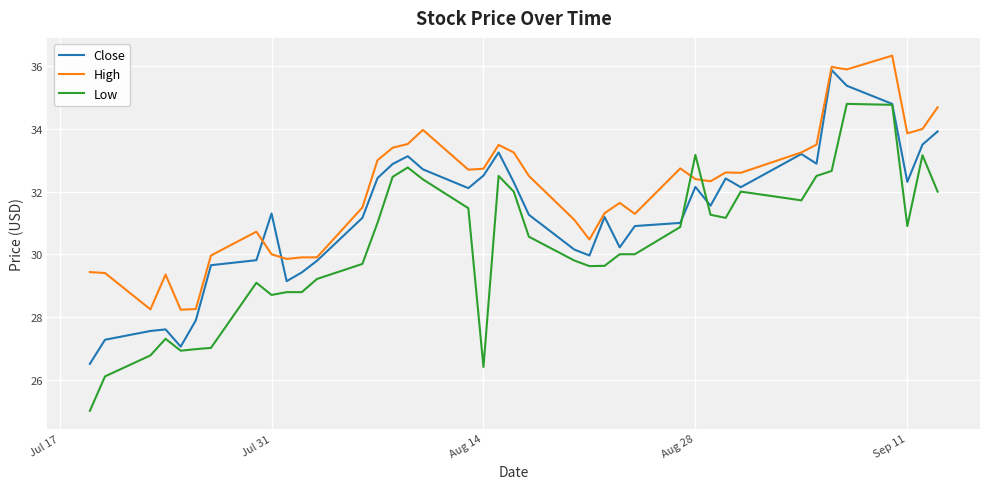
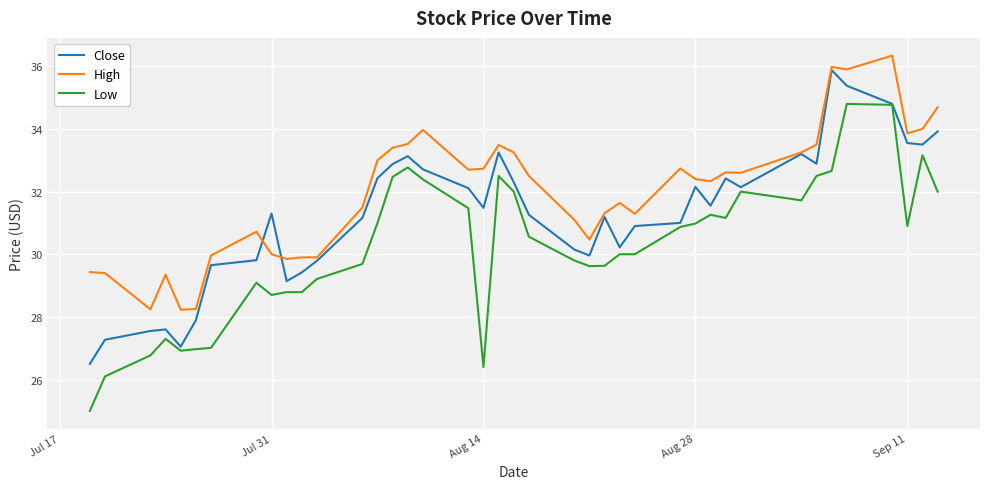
  {
    "Close": {
      "Jul 31": 31.3,
-     "Aug 14": 32.5,
+     "Aug 14": 31.5,
      "Aug 28": 32.2,
-     "Sep 11": 32.3
+     "Sep 11": 33.6
    },
    "High": {
      "Jul 31": 30.0,
      "Aug 14": 32.7,
      "Aug 28": 32.4,
      "Sep 11": 33.9
    },
    "Low": {
      "Jul 31": 28.7,
      "Aug 14": 26.4,
-     "Aug 28": 33.2,
+     "Aug 28": 31.0,
      "Sep 11": 30.9
    }
  }
